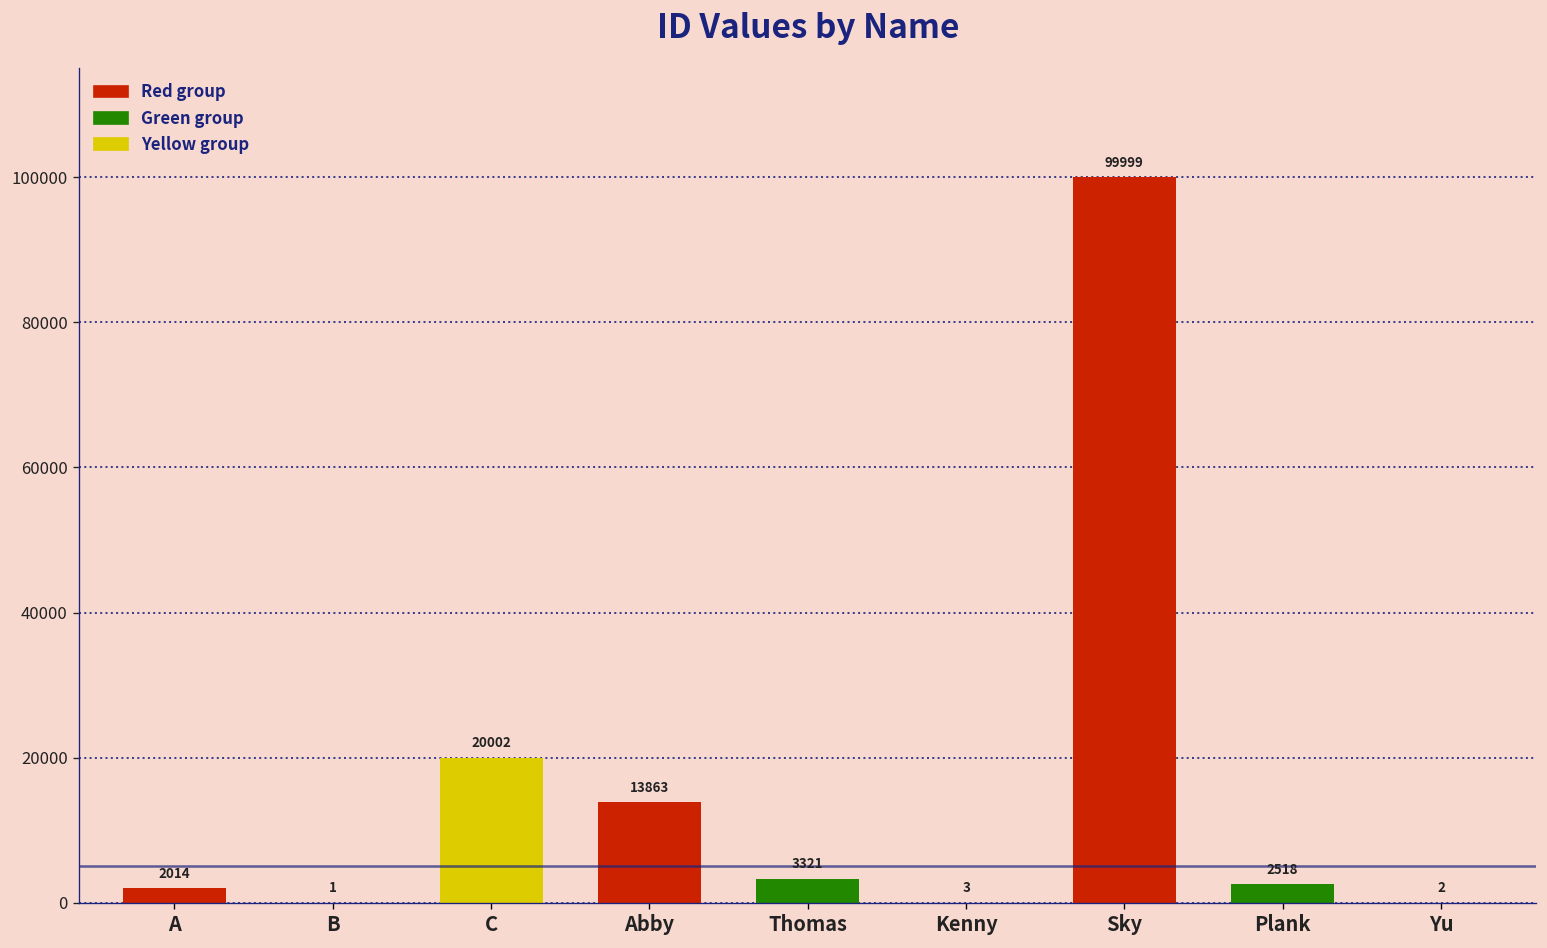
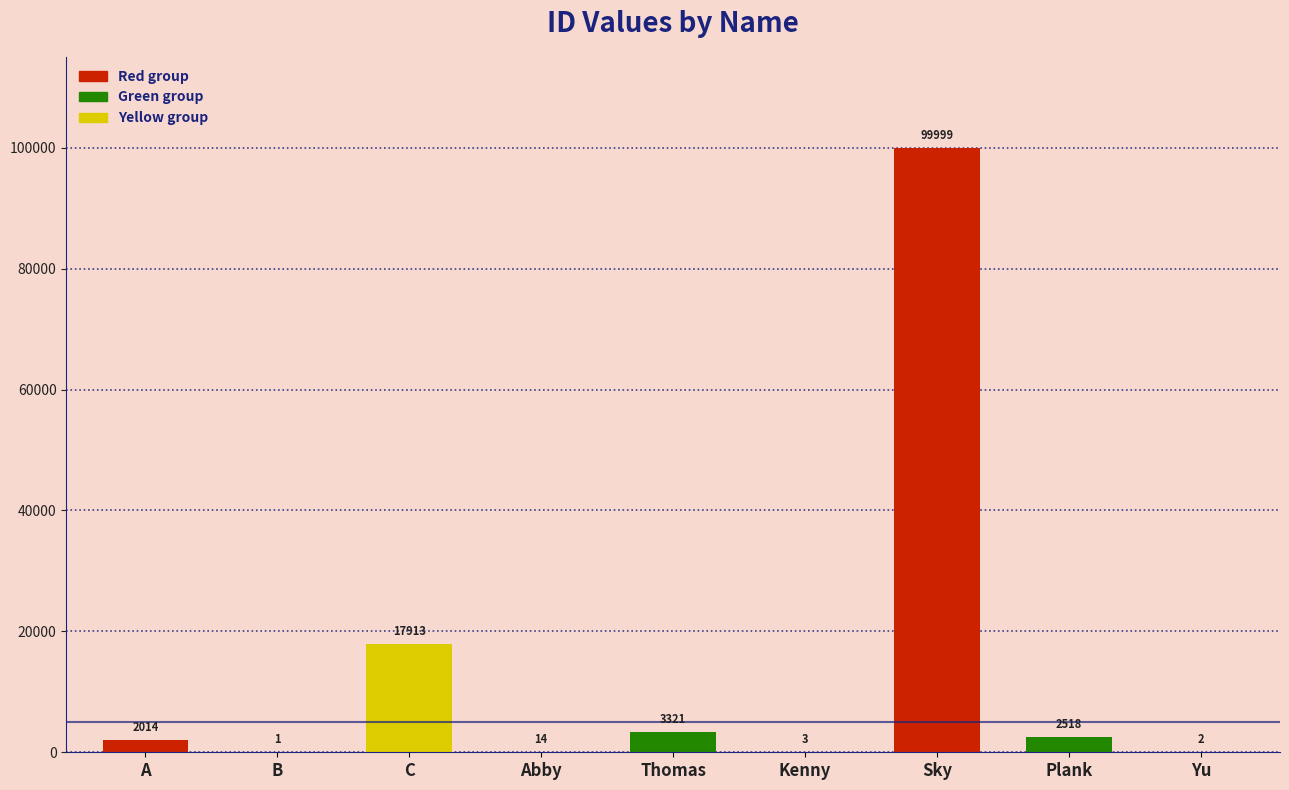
  {
    "A": 2014,
    "B": 1,
-   "C": 20002,
-   "Abby": 13863,
+   "C": 17913,
+   "Abby": 14,
    "Thomas": 3321,
    "Kenny": 3,
    "Sky": 99999,
    "Plank": 2518,
    "Yu": 2
  }
